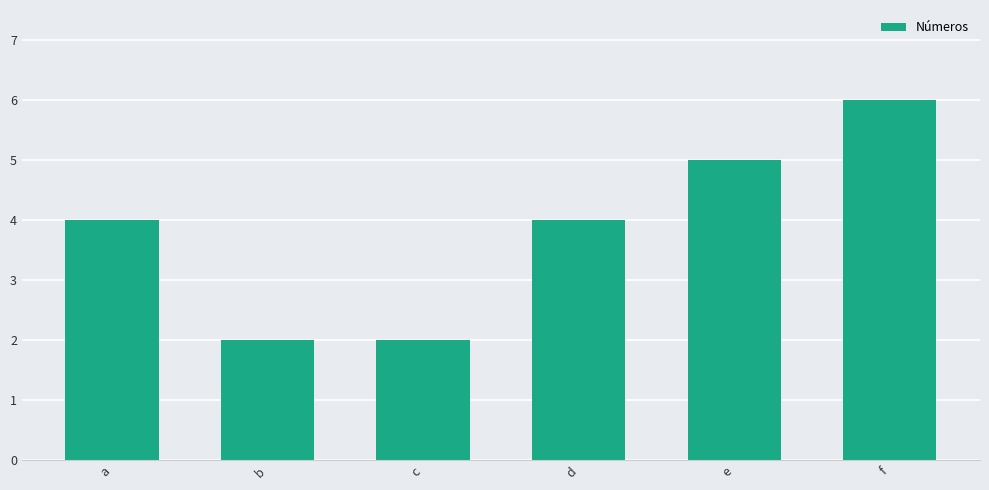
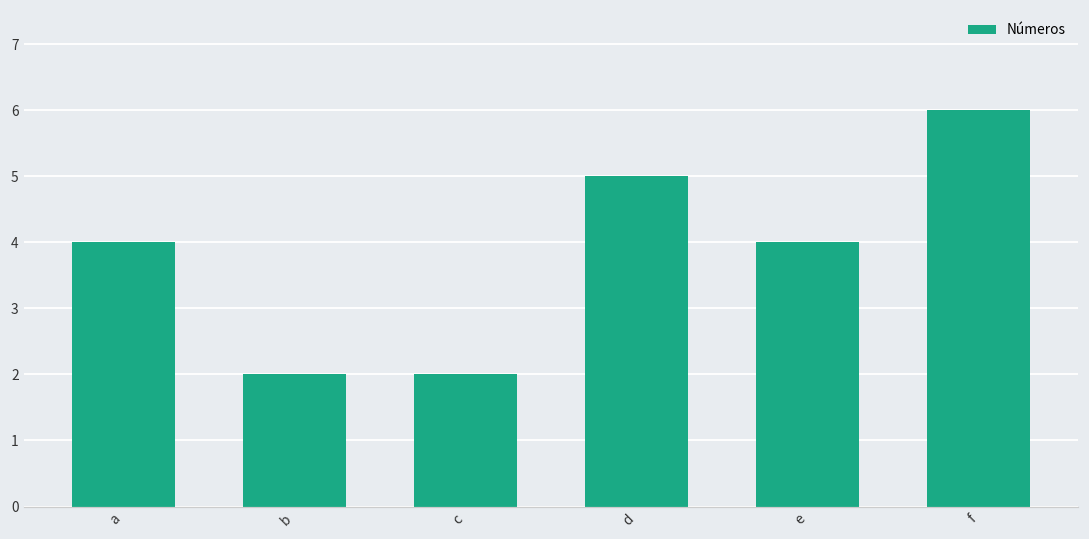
  {
    "a": 4,
    "b": 2,
    "c": 2,
-   "d": 4,
-   "e": 5,
+   "d": 5,
+   "e": 4,
    "f": 6
  }
